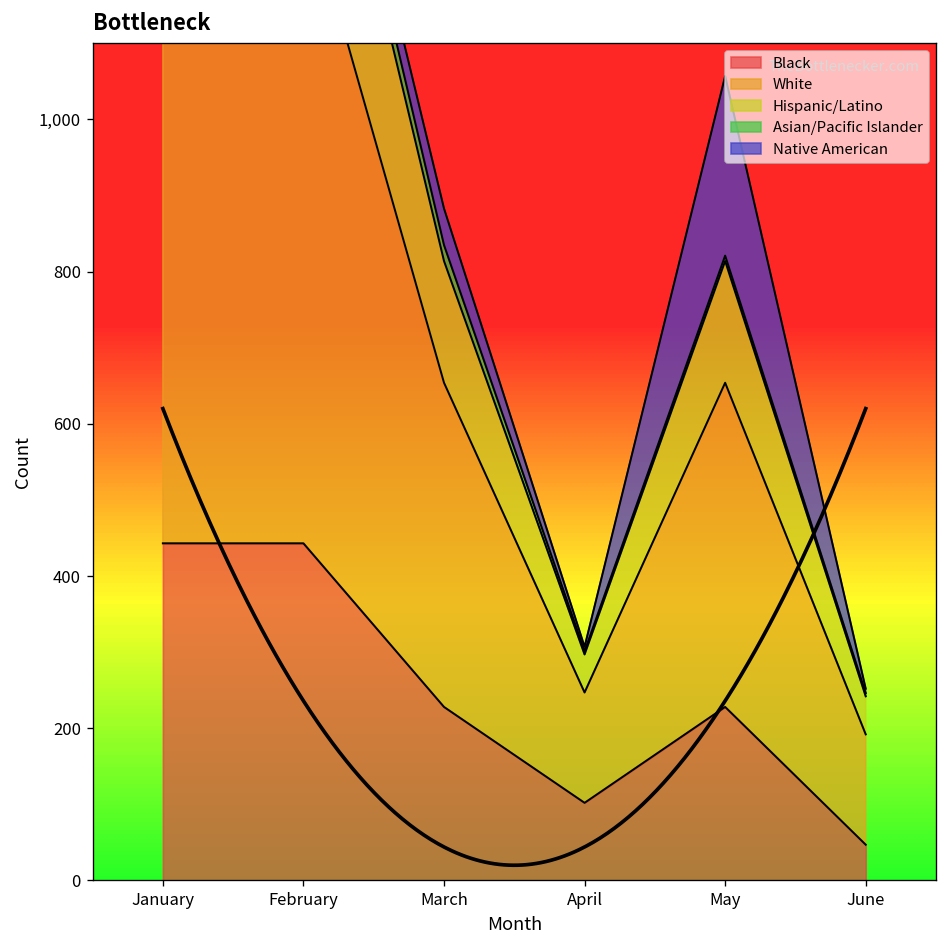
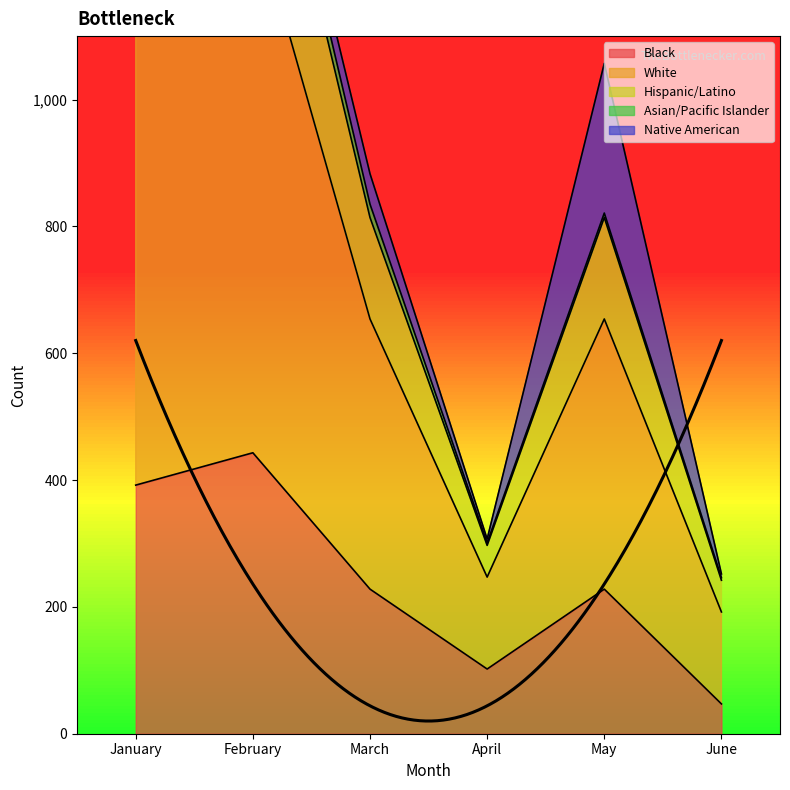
  {
    "Black": {
-     "January": 440,
+     "January": 390,
      "February": 440,
      "March": 230,
      "April": 100,
      "May": 230,
      "June": 50
    },
    "Asian/Pacific Islander": {
      "March": 20,
      "April": 0,
      "May": 10
    },
    "Native American": {
      "March": 50,
      "April": 10,
      "June": 10
    }
  }
